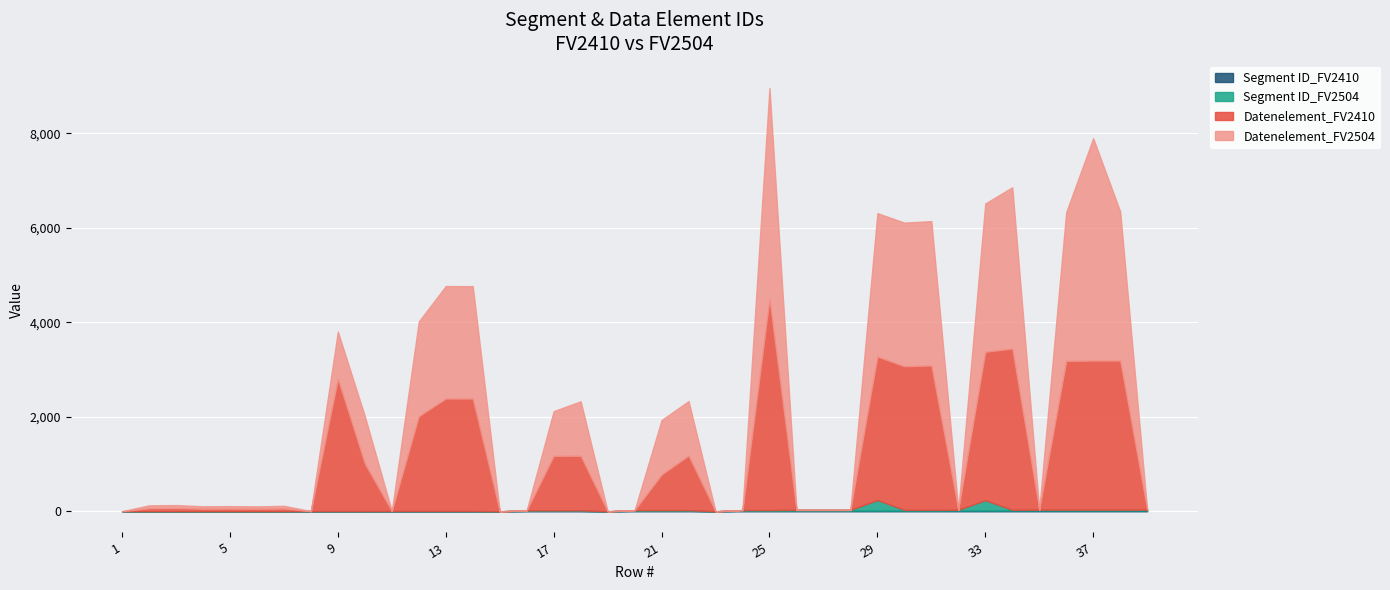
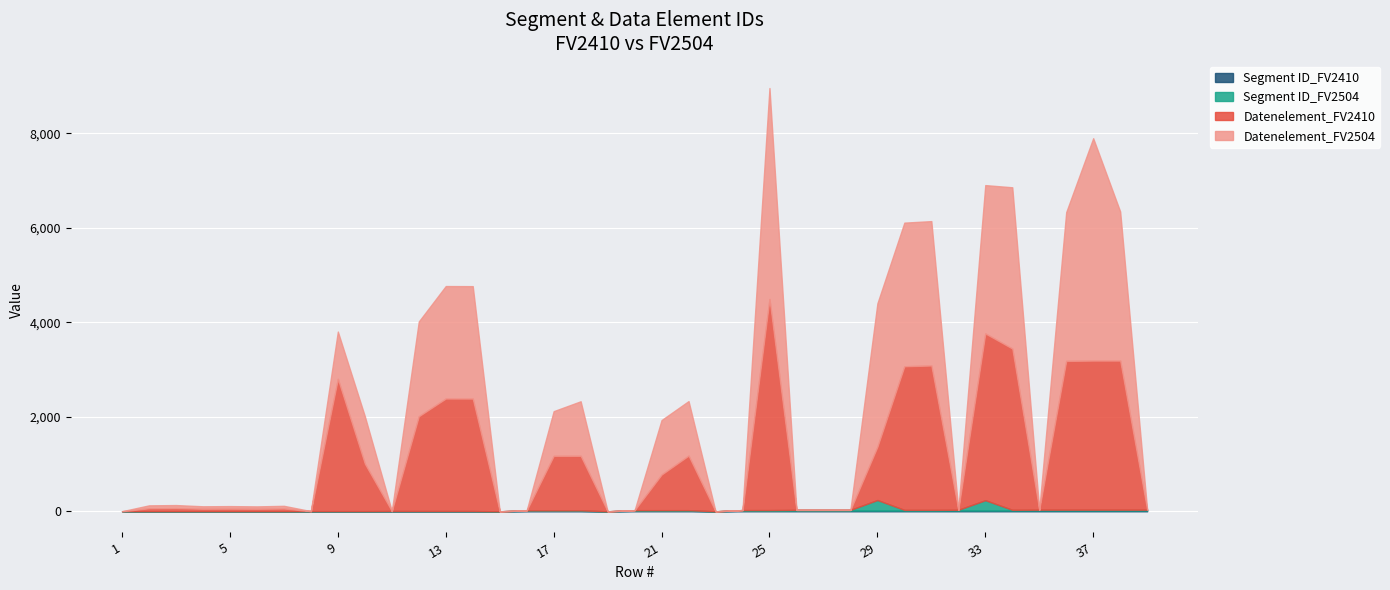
  {
    "Segment ID_FV2504": {
      "29": "200",
      "33": "200"
    },
    "Datenelement_FV2410": {
      "9": "2,800",
      "13": "2,400",
      "17": "1,200",
      "21": "800",
      "25": "4,500",
-     "29": "3,000",
-     "33": "3,100",
+     "29": "1,100",
+     "33": "3,500",
      "37": "3,200"
    },
    "Datenelement_FV2504": {
      "5": "100",
      "9": "1,000",
      "13": "2,400",
      "17": "900",
      "21": "1,200",
      "25": "4,500",
      "29": "3,000",
      "33": "3,100",
      "37": "4,700"
    }
  }
